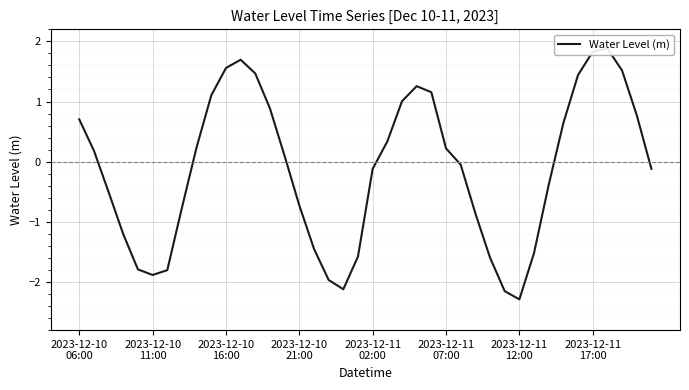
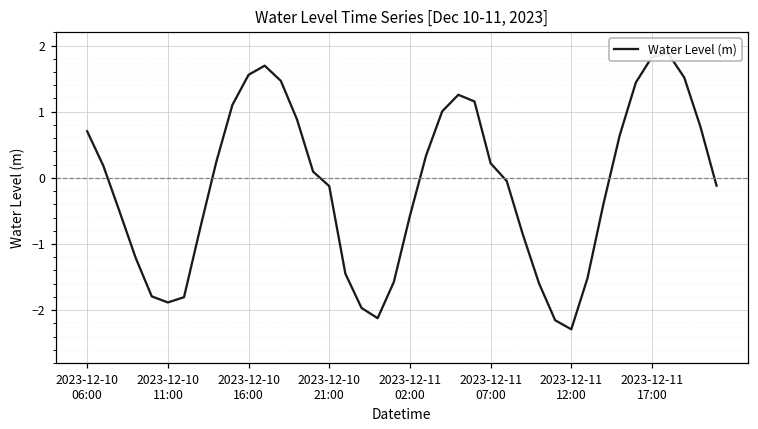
  {
    "2023-12-10 06:00": 0.7,
    "2023-12-10 11:00": -1.9,
    "2023-12-10 16:00": 1.6,
-   "2023-12-10 21:00": -0.7,
-   "2023-12-11 02:00": -0.1,
+   "2023-12-10 21:00": -0.1,
+   "2023-12-11 02:00": -0.6,
    "2023-12-11 07:00": 0.2,
    "2023-12-11 12:00": -2.3
  }
